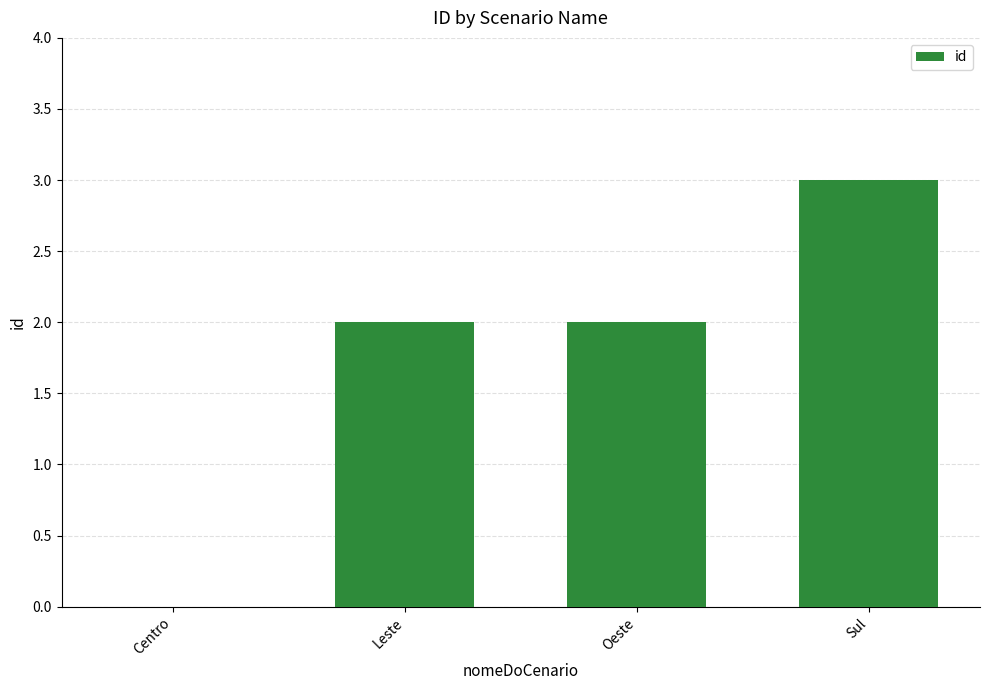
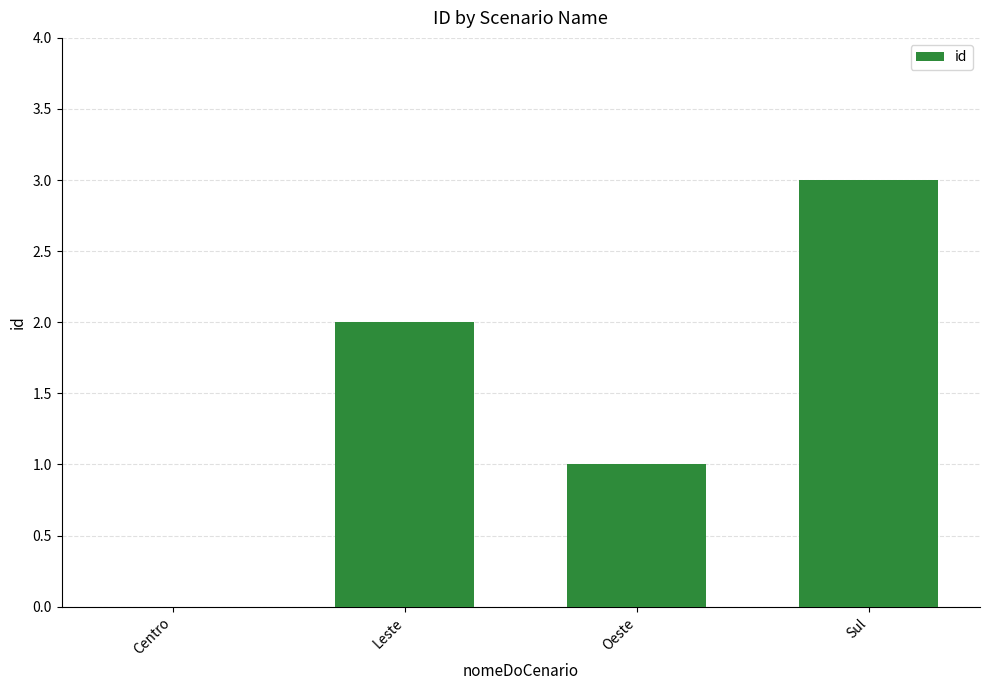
  {
    "Centro": 0,
    "Leste": 2,
-   "Oeste": 2,
+   "Oeste": 1,
    "Sul": 3
  }
